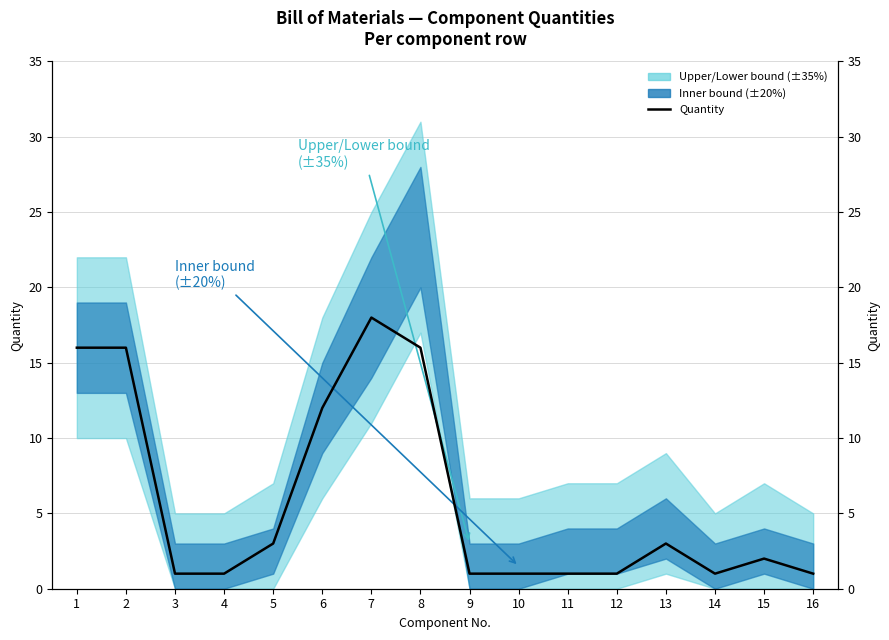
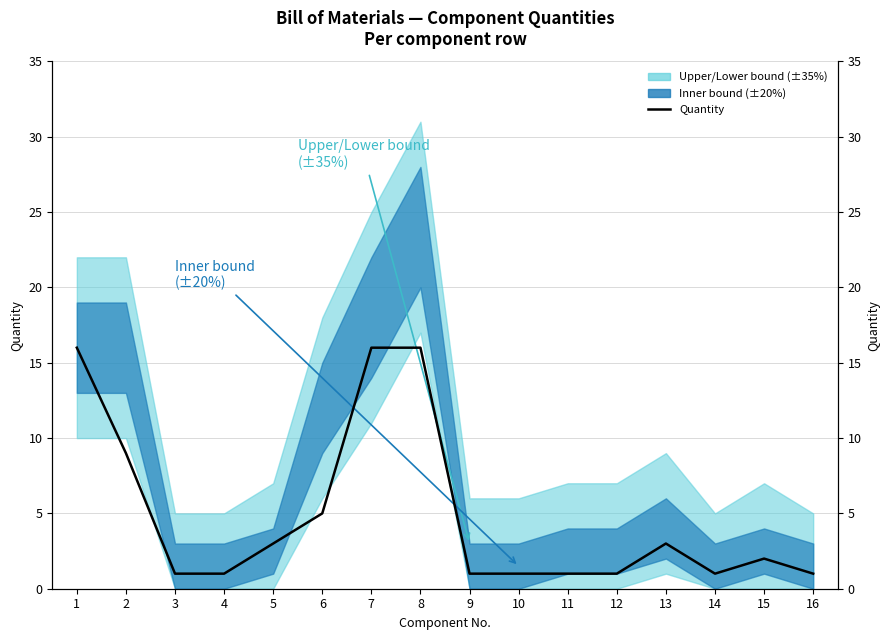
  {
    "Quantity": {
      "1": 16,
-     "2": 16,
+     "2": 9,
      "3": 1,
      "4": 1,
-     "6": 12,
-     "7": 18,
+     "6": 5,
+     "7": 16,
      "9": 1,
      "10": 1,
      "11": 1,
      "12": 1,
      "13": 3,
      "14": 1,
      "15": 2,
      "16": 1
    }
  }
